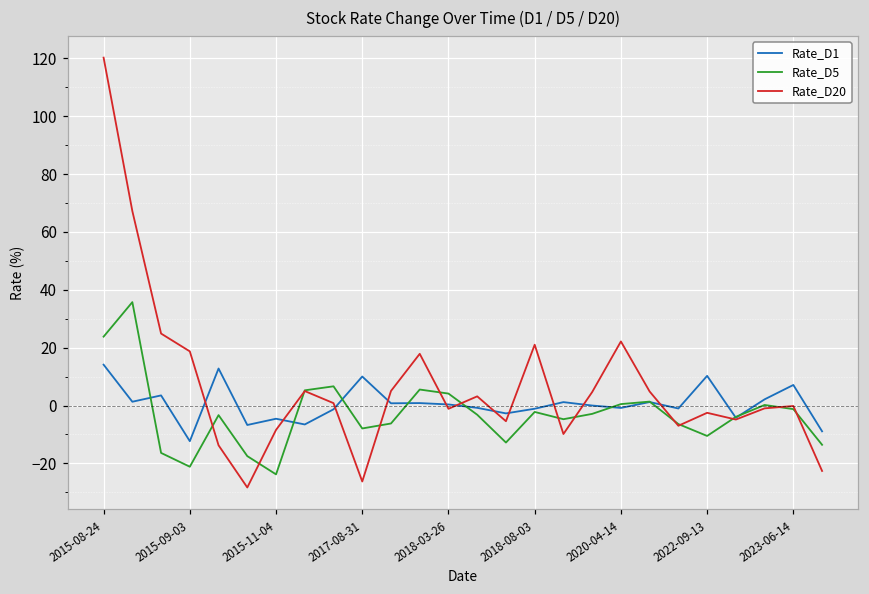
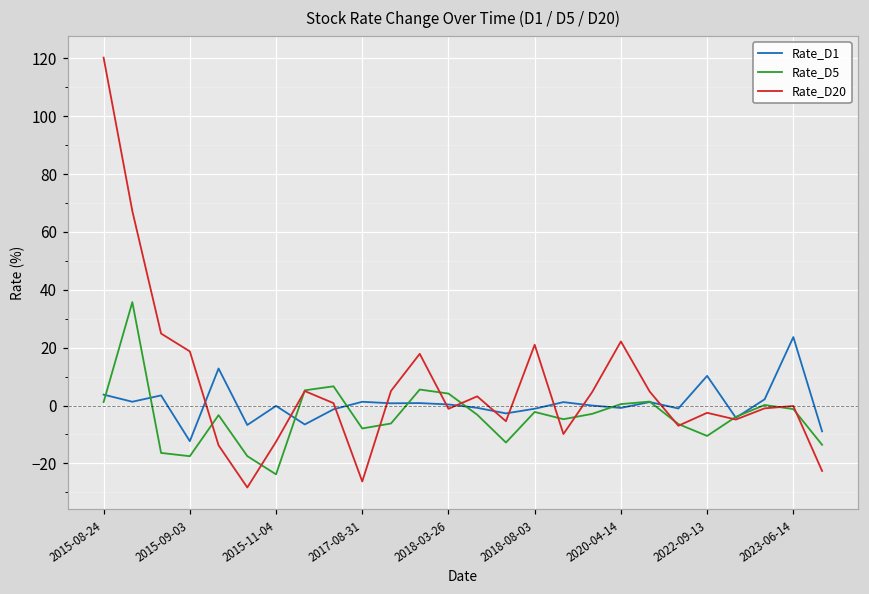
  {
    "Rate_D1": {
-     "2015-08-24": 14,
+     "2015-08-24": 4,
      "2015-09-03": -12,
-     "2015-11-04": -5,
-     "2017-08-31": 10,
+     "2015-11-04": 0,
+     "2017-08-31": 1,
      "2018-03-26": 0,
      "2018-08-03": -1,
      "2020-04-14": -1,
      "2022-09-13": 10,
-     "2023-06-14": 7
+     "2023-06-14": 24
    },
    "Rate_D5": {
-     "2015-08-24": 24,
-     "2015-09-03": -21,
+     "2015-08-24": 1,
+     "2015-09-03": -18,
      "2015-11-04": -24,
      "2017-08-31": -8,
      "2018-03-26": 4,
      "2018-08-03": -2,
      "2020-04-14": 0,
      "2022-09-13": -11,
      "2023-06-14": -1
    },
    "Rate_D20": {
      "2015-08-24": 120,
      "2015-09-03": 19,
-     "2015-11-04": -8,
+     "2015-11-04": -13,
      "2017-08-31": -26,
      "2018-03-26": -1,
      "2018-08-03": 21,
      "2020-04-14": 22,
      "2022-09-13": -3,
      "2023-06-14": 0
    }
  }
